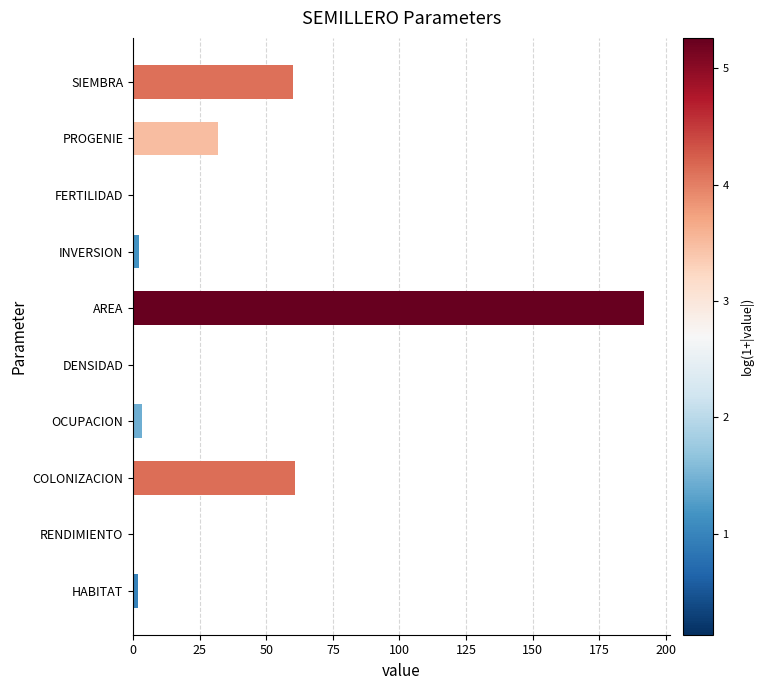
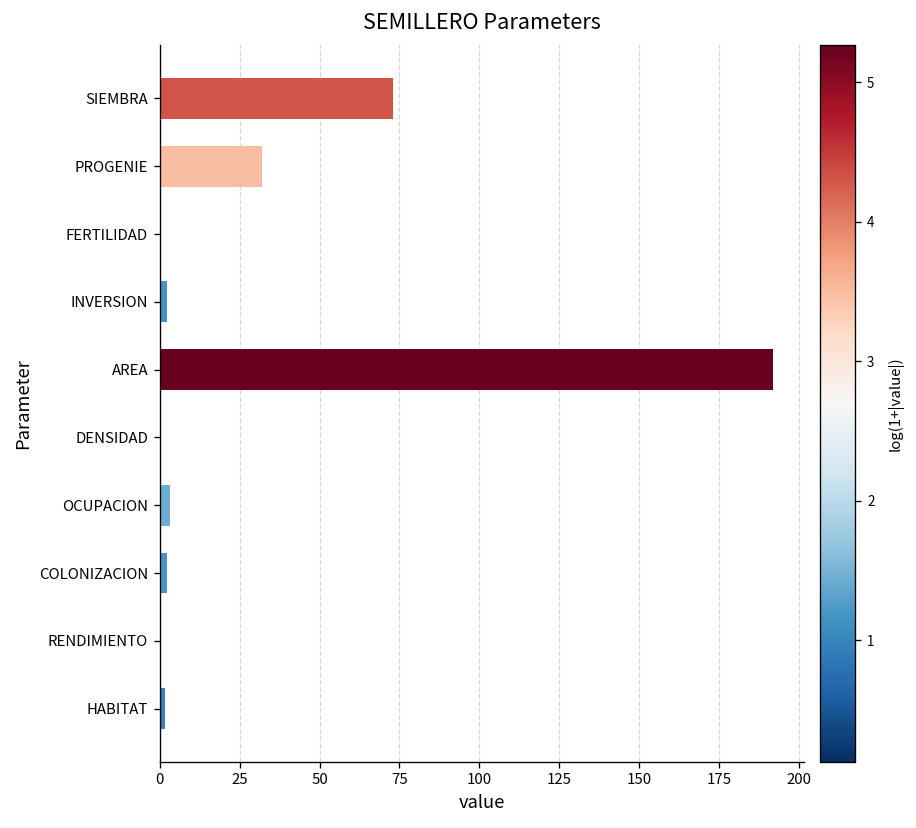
  {
-   "SIEMBRA": 60,
+   "SIEMBRA": 73,
    "PROGENIE": 32,
    "INVERSION": 2,
    "AREA": 192,
    "OCUPACION": 3,
-   "COLONIZACION": 61,
+   "COLONIZACION": 2,
    "HABITAT": 2
  }
